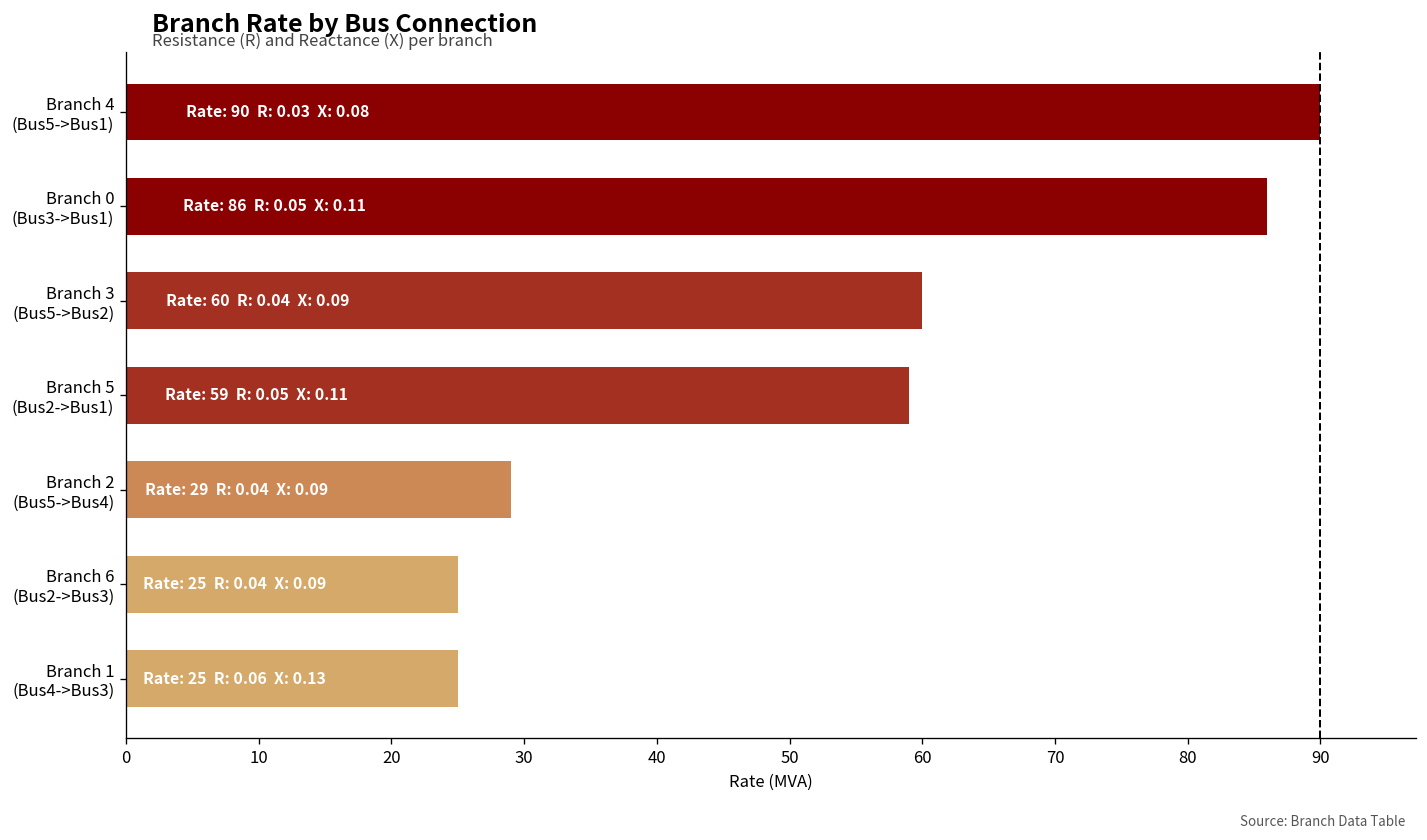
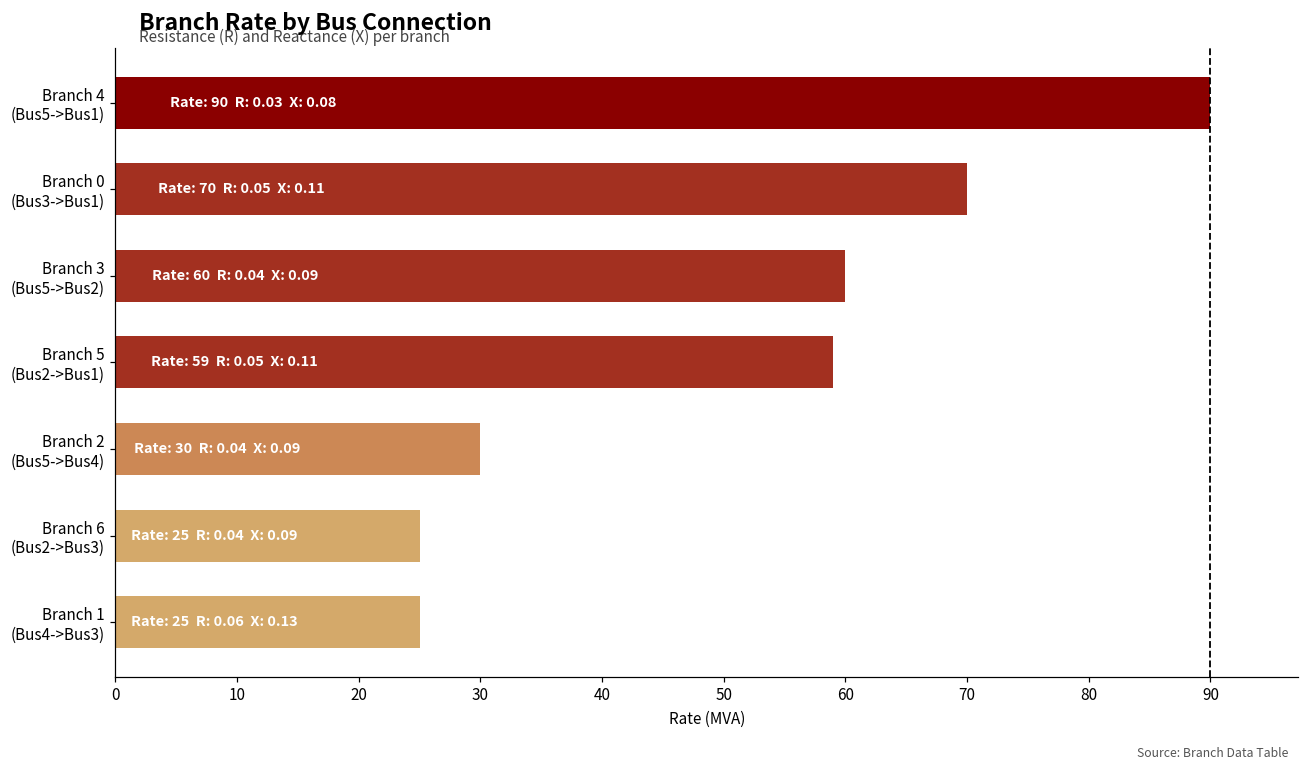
  {
    "Branch 4 (Bus5->Bus1)": 90,
-   "Branch 0 (Bus3->Bus1)": 86,
+   "Branch 0 (Bus3->Bus1)": 70,
    "Branch 3 (Bus5->Bus2)": 60,
    "Branch 5 (Bus2->Bus1)": 59,
-   "Branch 2 (Bus5->Bus4)": 29,
+   "Branch 2 (Bus5->Bus4)": 30,
    "Branch 6 (Bus2->Bus3)": 25,
    "Branch 1 (Bus4->Bus3)": 25
  }
